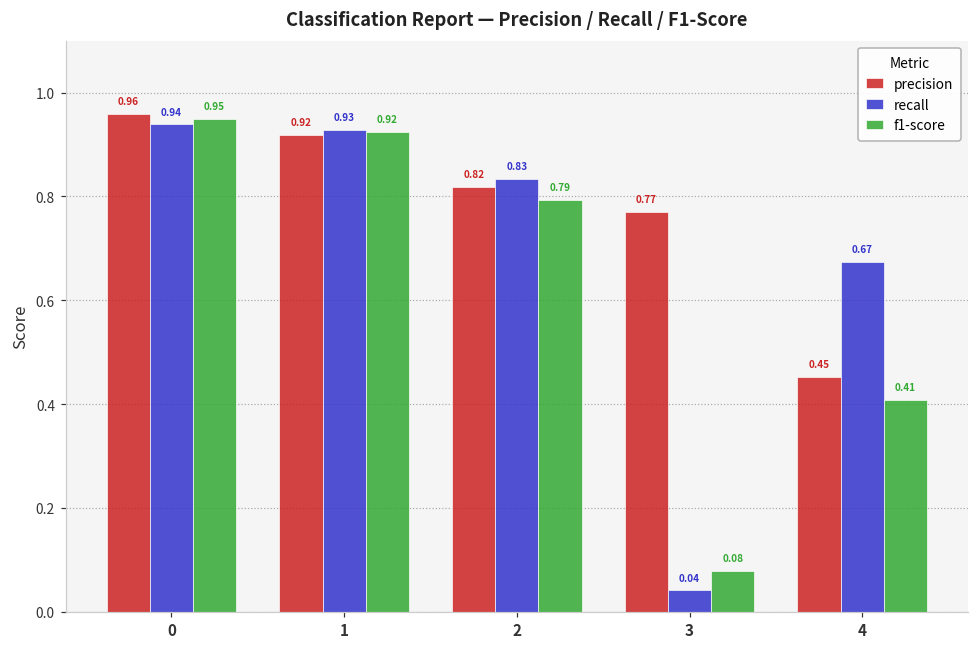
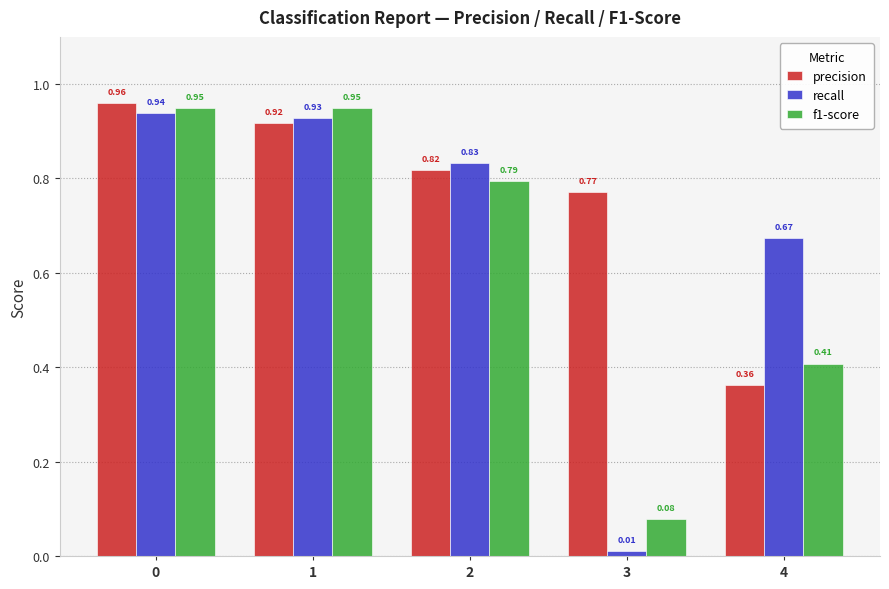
  {
    "precision": {
      "0": 0.96,
      "1": 0.92,
      "2": 0.82,
      "3": 0.77,
-     "4": 0.45
+     "4": 0.36
    },
    "recall": {
      "0": 0.94,
      "1": 0.93,
      "2": 0.83,
-     "3": 0.04,
+     "3": 0.01,
      "4": 0.67
    },
    "f1-score": {
      "0": 0.95,
-     "1": 0.92,
+     "1": 0.95,
      "2": 0.79,
      "3": 0.08,
      "4": 0.41
    }
  }
